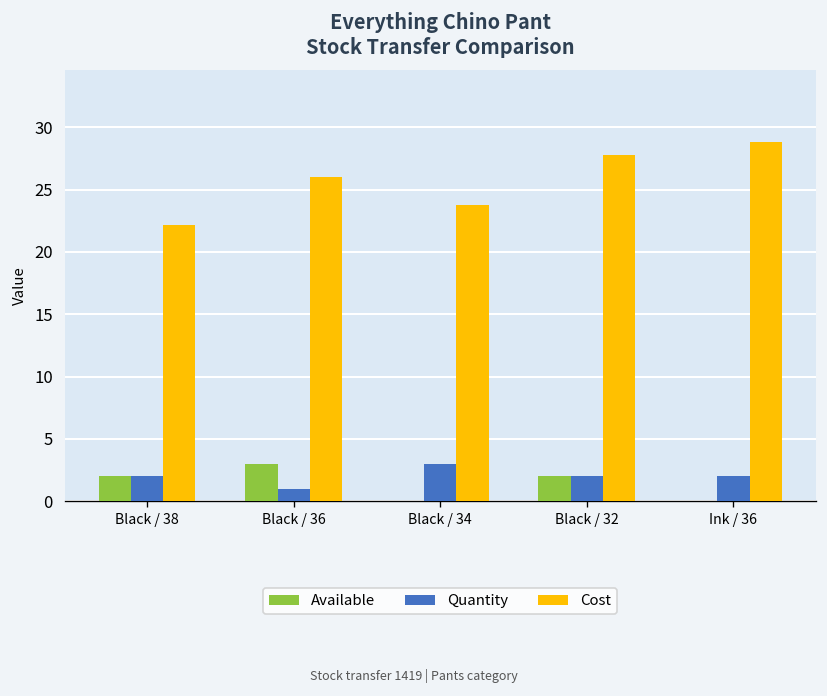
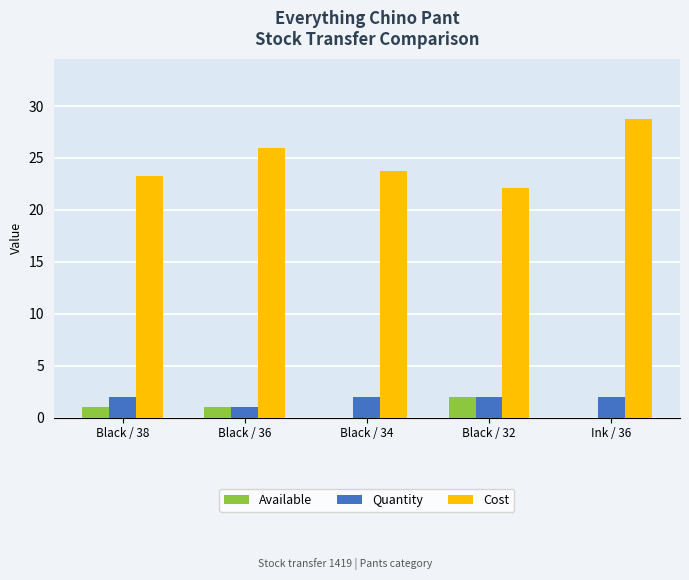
  {
    "Available": {
-     "Black / 38": 2,
-     "Black / 36": 3,
+     "Black / 38": 1,
+     "Black / 36": 1,
      "Black / 34": 0,
      "Black / 32": 2,
      "Ink / 36": 0
    },
    "Quantity": {
      "Black / 38": 2,
      "Black / 36": 1,
-     "Black / 34": 3,
+     "Black / 34": 2,
      "Black / 32": 2,
      "Ink / 36": 2
    },
    "Cost": {
-     "Black / 38": 22.2,
+     "Black / 38": 23.2,
      "Black / 36": 26.0,
      "Black / 34": 23.8,
-     "Black / 32": 27.8,
+     "Black / 32": 22.2,
      "Ink / 36": 28.8
    }
  }
